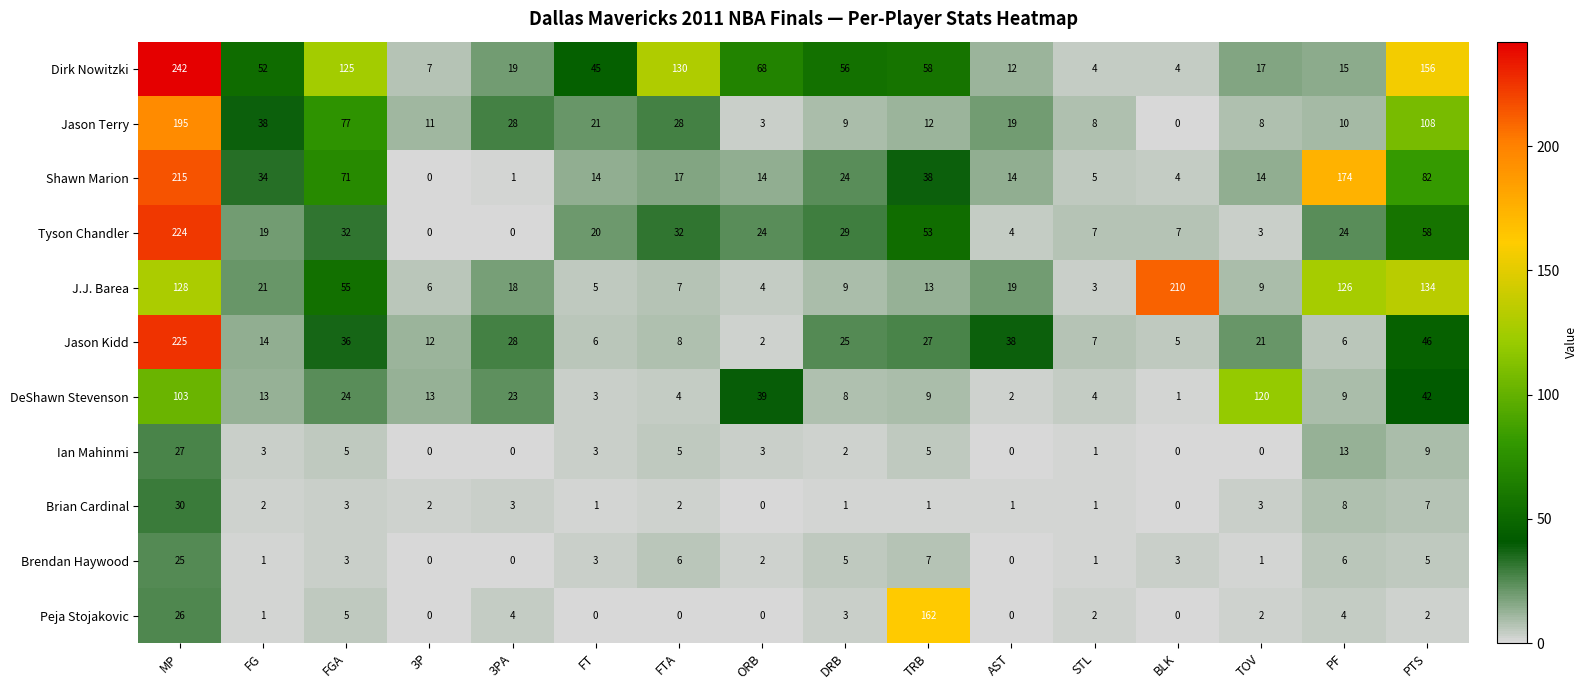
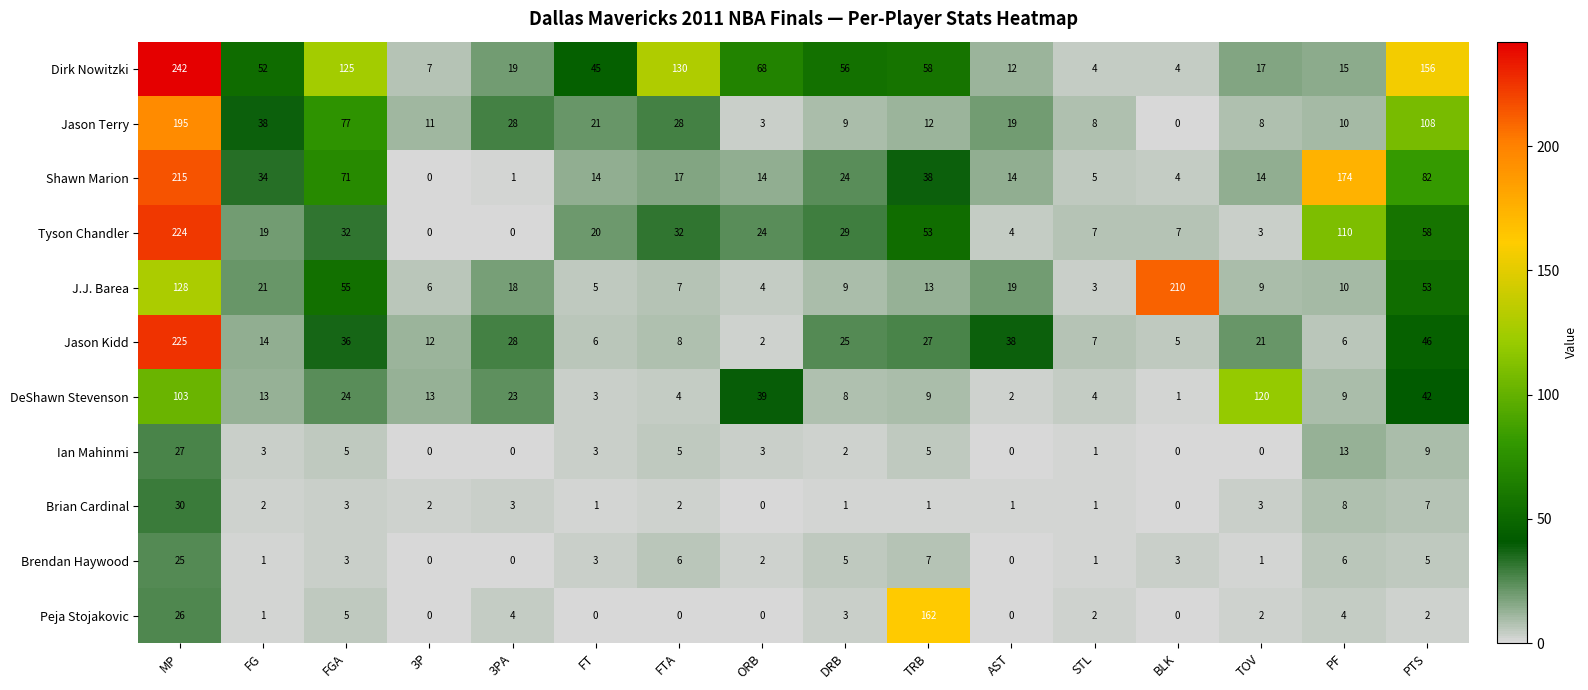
  {
    "Dirk Nowitzki": {
      "MP": 242,
      "FG": 52,
      "FGA": 125,
      "3P": 7,
      "3PA": 19,
      "FT": 45,
      "FTA": 130,
      "ORB": 68,
      "DRB": 56,
      "TRB": 58,
      "AST": 12,
      "STL": 4,
      "BLK": 4,
      "TOV": 17,
      "PF": 15,
      "PTS": 156
    },
    "Jason Terry": {
      "MP": 195,
      "FG": 38,
      "FGA": 77,
      "3P": 11,
      "3PA": 28,
      "FT": 21,
      "FTA": 28,
      "ORB": 3,
      "DRB": 9,
      "TRB": 12,
      "AST": 19,
      "STL": 8,
      "BLK": 0,
      "TOV": 8,
      "PF": 10,
      "PTS": 108
    },
    "Shawn Marion": {
      "MP": 215,
      "FG": 34,
      "FGA": 71,
      "3P": 0,
      "3PA": 1,
      "FT": 14,
      "FTA": 17,
      "ORB": 14,
      "DRB": 24,
      "TRB": 38,
      "AST": 14,
      "STL": 5,
      "BLK": 4,
      "TOV": 14,
      "PF": 174,
      "PTS": 82
    },
    "Tyson Chandler": {
      "MP": 224,
      "FG": 19,
      "FGA": 32,
      "3P": 0,
      "3PA": 0,
      "FT": 20,
      "FTA": 32,
      "ORB": 24,
      "DRB": 29,
      "TRB": 53,
      "AST": 4,
      "STL": 7,
      "BLK": 7,
      "TOV": 3,
-     "PF": 24,
+     "PF": 110,
      "PTS": 58
    },
    "J.J. Barea": {
      "MP": 128,
      "FG": 21,
      "FGA": 55,
      "3P": 6,
      "3PA": 18,
      "FT": 5,
      "FTA": 7,
      "ORB": 4,
      "DRB": 9,
      "TRB": 13,
      "AST": 19,
      "STL": 3,
      "BLK": 210,
      "TOV": 9,
-     "PF": 126,
-     "PTS": 134
+     "PF": 10,
+     "PTS": 53
    },
    "Jason Kidd": {
      "MP": 225,
      "FG": 14,
      "FGA": 36,
      "3P": 12,
      "3PA": 28,
      "FT": 6,
      "FTA": 8,
      "ORB": 2,
      "DRB": 25,
      "TRB": 27,
      "AST": 38,
      "STL": 7,
      "BLK": 5,
      "TOV": 21,
      "PF": 6,
      "PTS": 46
    },
    "DeShawn Stevenson": {
      "MP": 103,
      "FG": 13,
      "FGA": 24,
      "3P": 13,
      "3PA": 23,
      "FT": 3,
      "FTA": 4,
      "ORB": 39,
      "DRB": 8,
      "TRB": 9,
      "AST": 2,
      "STL": 4,
      "BLK": 1,
      "TOV": 120,
      "PF": 9,
      "PTS": 42
    },
    "Ian Mahinmi": {
      "MP": 27,
      "FG": 3,
      "FGA": 5,
      "3P": 0,
      "3PA": 0,
      "FT": 3,
      "FTA": 5,
      "ORB": 3,
      "DRB": 2,
      "TRB": 5,
      "AST": 0,
      "STL": 1,
      "BLK": 0,
      "TOV": 0,
      "PF": 13,
      "PTS": 9
    },
    "Brian Cardinal": {
      "MP": 30,
      "FG": 2,
      "FGA": 3,
      "3P": 2,
      "3PA": 3,
      "FT": 1,
      "FTA": 2,
      "ORB": 0,
      "DRB": 1,
      "TRB": 1,
      "AST": 1,
      "STL": 1,
      "BLK": 0,
      "TOV": 3,
      "PF": 8,
      "PTS": 7
    },
    "Brendan Haywood": {
      "MP": 25,
      "FG": 1,
      "FGA": 3,
      "3P": 0,
      "3PA": 0,
      "FT": 3,
      "FTA": 6,
      "ORB": 2,
      "DRB": 5,
      "TRB": 7,
      "AST": 0,
      "STL": 1,
      "BLK": 3,
      "TOV": 1,
      "PF": 6,
      "PTS": 5
    },
    "Peja Stojakovic": {
      "MP": 26,
      "FG": 1,
      "FGA": 5,
      "3P": 0,
      "3PA": 4,
      "FT": 0,
      "FTA": 0,
      "ORB": 0,
      "DRB": 3,
      "TRB": 162,
      "AST": 0,
      "STL": 2,
      "BLK": 0,
      "TOV": 2,
      "PF": 4,
      "PTS": 2
    }
  }
